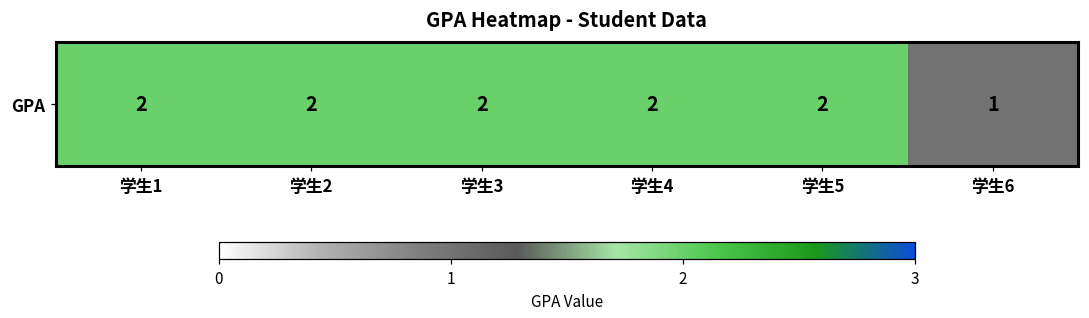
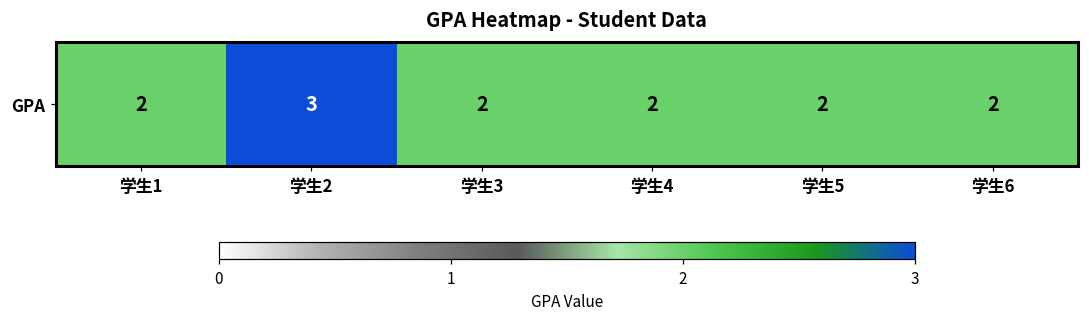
  {
    "GPA": {
      "学生1": 2,
-     "学生2": 2,
+     "学生2": 3,
      "学生3": 2,
      "学生4": 2,
      "学生5": 2,
-     "学生6": 1
+     "学生6": 2
    }
  }
